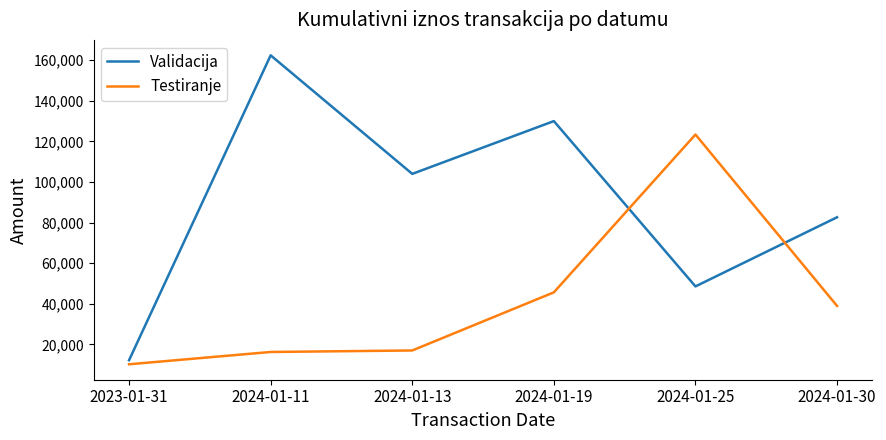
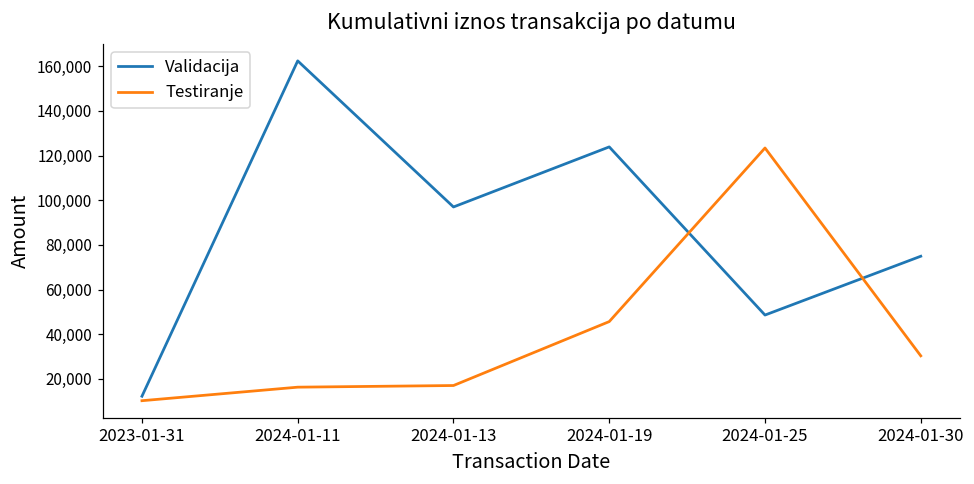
  {
    "Validacija": {
      "2023-01-31": "12,000",
      "2024-01-11": "162,000",
-     "2024-01-13": "104,000",
-     "2024-01-19": "130,000",
+     "2024-01-13": "97,000",
+     "2024-01-19": "124,000",
      "2024-01-25": "49,000",
-     "2024-01-30": "83,000"
+     "2024-01-30": "75,000"
    },
    "Testiranje": {
      "2023-01-31": "10,000",
      "2024-01-11": "16,000",
      "2024-01-13": "17,000",
      "2024-01-19": "46,000",
      "2024-01-25": "123,000",
-     "2024-01-30": "39,000"
+     "2024-01-30": "30,000"
    }
  }
